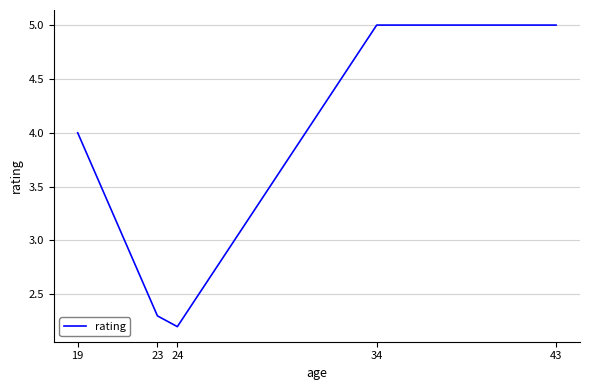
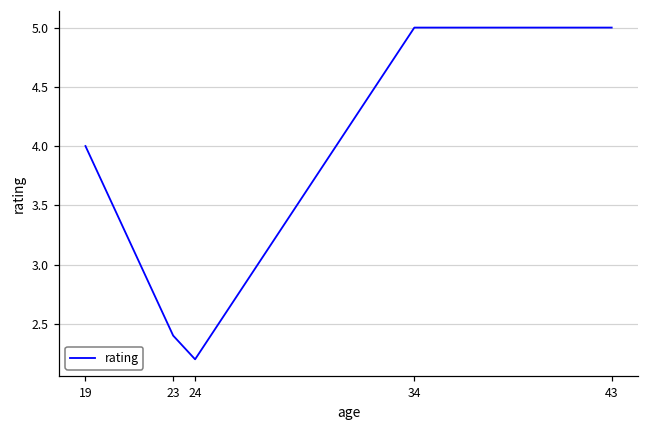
  {
    "19": 4.0,
-   "23": 2.3,
+   "23": 2.4,
    "24": 2.2,
    "34": 5.0,
    "43": 5.0
  }
